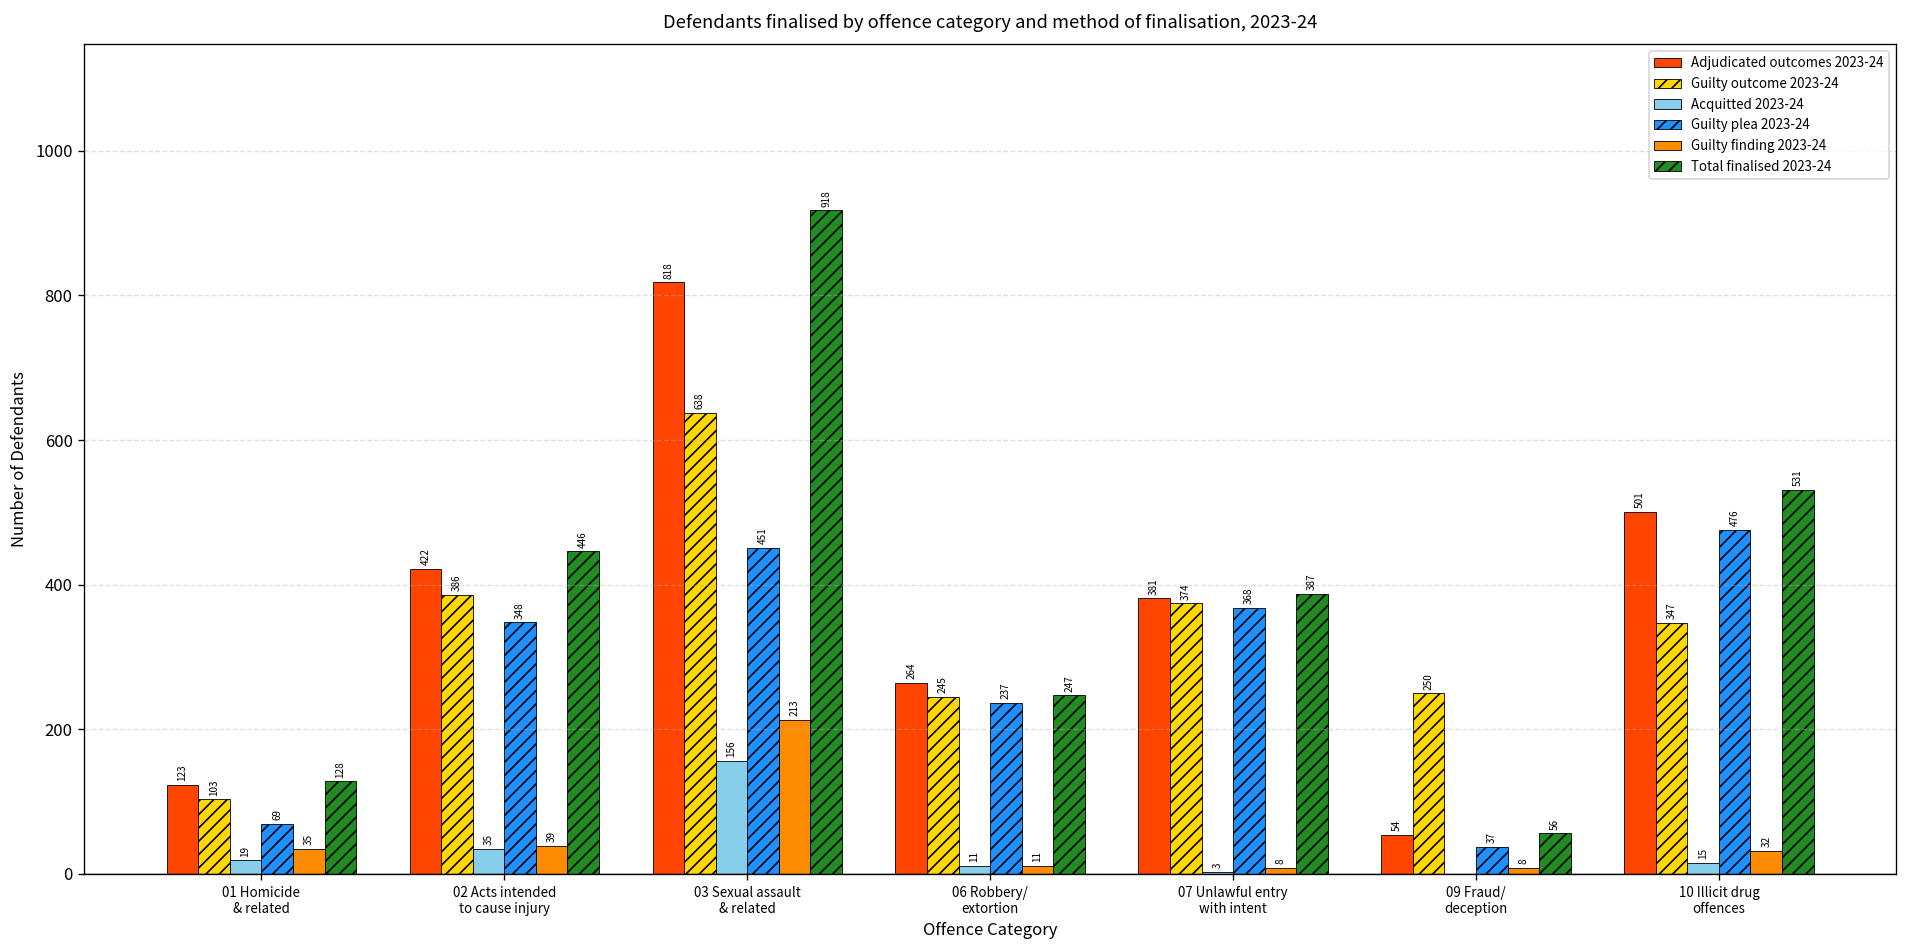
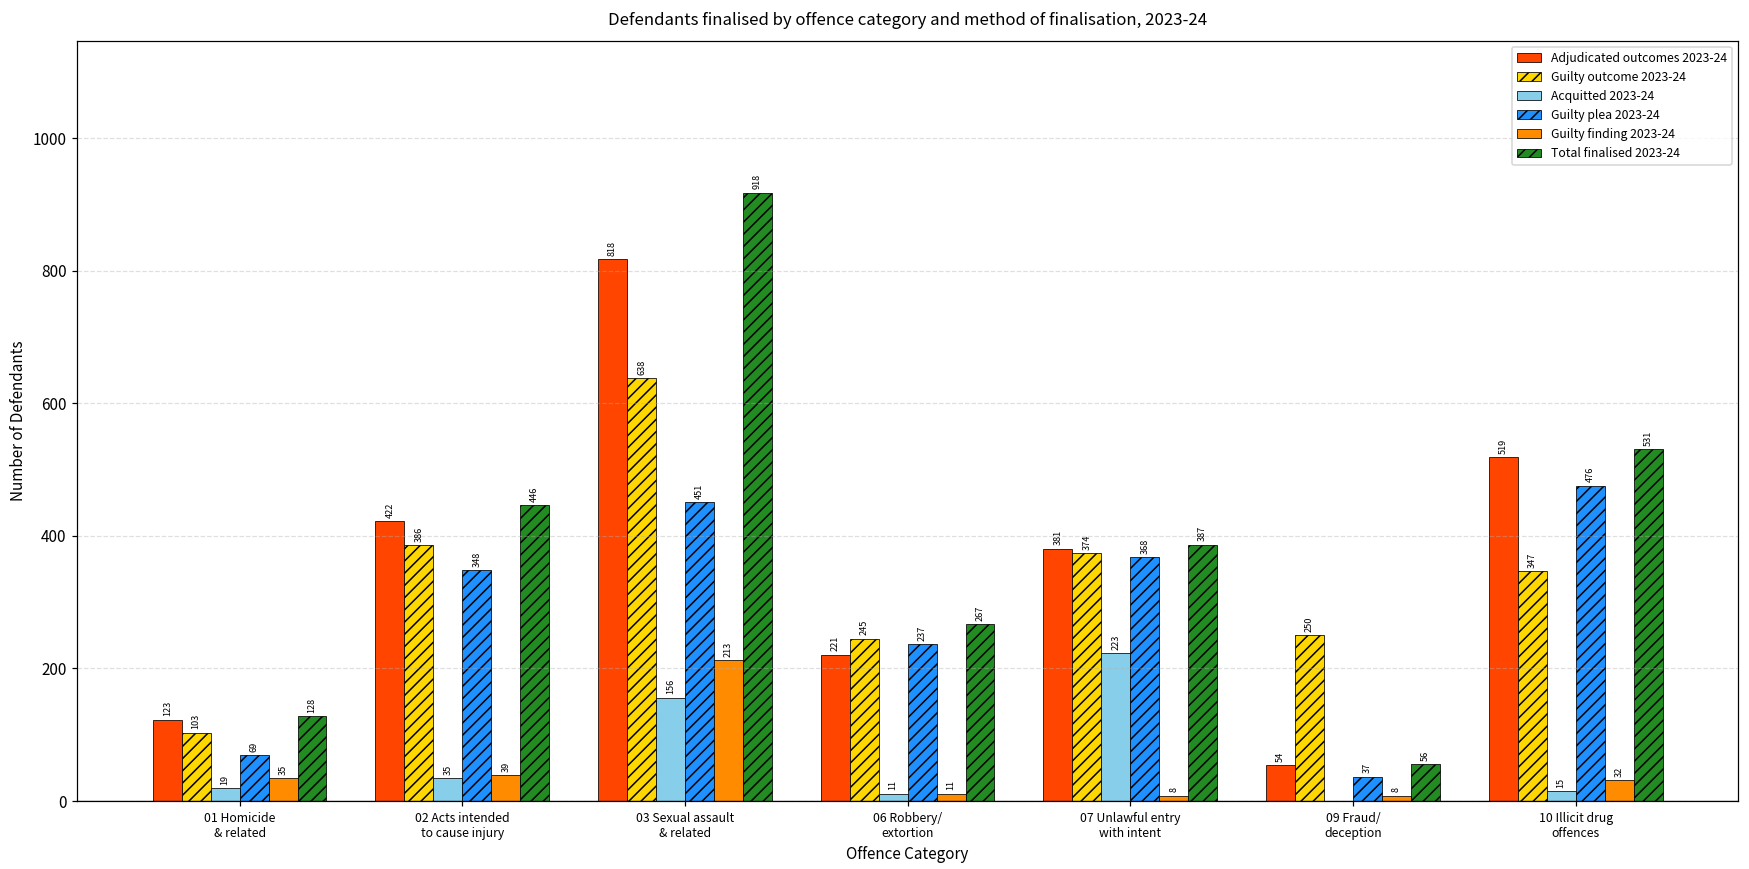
  {
    "Adjudicated outcomes 2023-24": {
      "01 Homicide & related": 123,
      "02 Acts intended to cause injury": 422,
      "03 Sexual assault & related": 818,
-     "06 Robbery/ extortion": 264,
+     "06 Robbery/ extortion": 221,
      "07 Unlawful entry with intent": 381,
      "09 Fraud/ deception": 54,
-     "10 Illicit drug offences": 501
+     "10 Illicit drug offences": 519
    },
    "Guilty outcome 2023-24": {
      "01 Homicide & related": 103,
      "02 Acts intended to cause injury": 386,
      "03 Sexual assault & related": 638,
      "06 Robbery/ extortion": 245,
      "07 Unlawful entry with intent": 374,
      "09 Fraud/ deception": 250,
      "10 Illicit drug offences": 347
    },
    "Acquitted 2023-24": {
      "01 Homicide & related": 19,
      "02 Acts intended to cause injury": 35,
      "03 Sexual assault & related": 156,
      "06 Robbery/ extortion": 11,
-     "07 Unlawful entry with intent": 3,
+     "07 Unlawful entry with intent": 223,
      "10 Illicit drug offences": 15
    },
    "Guilty plea 2023-24": {
      "01 Homicide & related": 69,
      "02 Acts intended to cause injury": 348,
      "03 Sexual assault & related": 451,
      "06 Robbery/ extortion": 237,
      "07 Unlawful entry with intent": 368,
      "09 Fraud/ deception": 37,
      "10 Illicit drug offences": 476
    },
    "Guilty finding 2023-24": {
      "01 Homicide & related": 35,
      "02 Acts intended to cause injury": 39,
      "03 Sexual assault & related": 213,
      "06 Robbery/ extortion": 11,
      "07 Unlawful entry with intent": 8,
      "09 Fraud/ deception": 8,
      "10 Illicit drug offences": 32
    },
    "Total finalised 2023-24": {
      "01 Homicide & related": 128,
      "02 Acts intended to cause injury": 446,
      "03 Sexual assault & related": 918,
-     "06 Robbery/ extortion": 247,
+     "06 Robbery/ extortion": 267,
      "07 Unlawful entry with intent": 387,
      "09 Fraud/ deception": 56,
      "10 Illicit drug offences": 531
    }
  }
